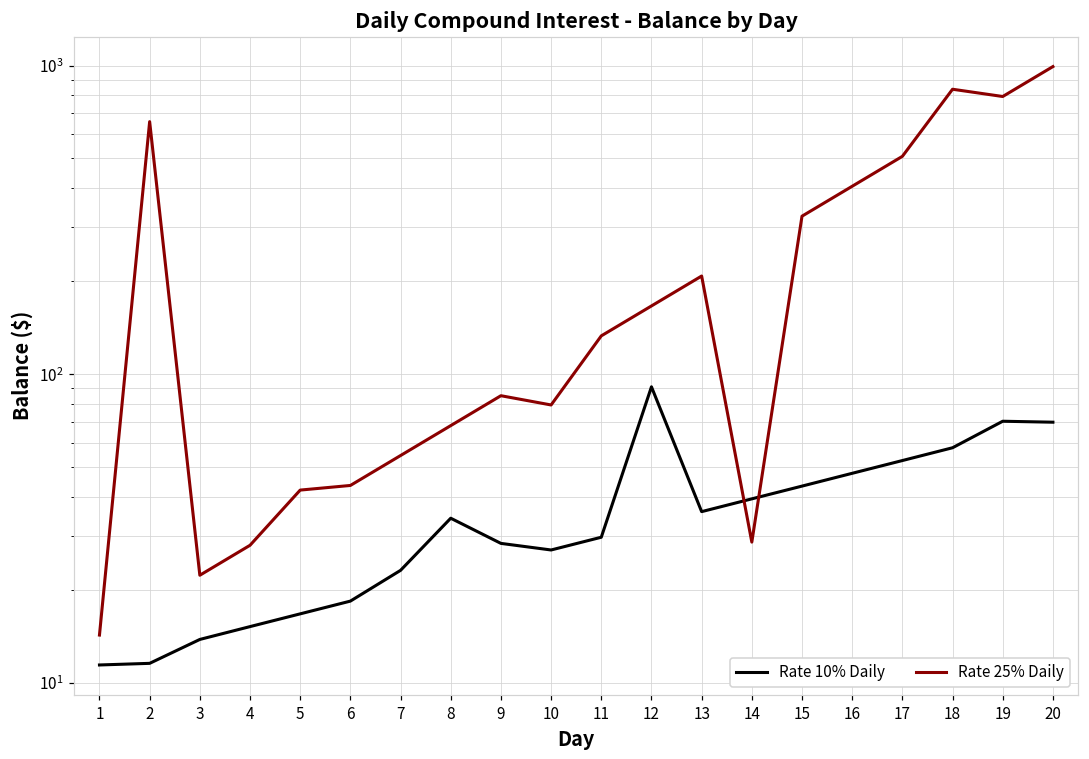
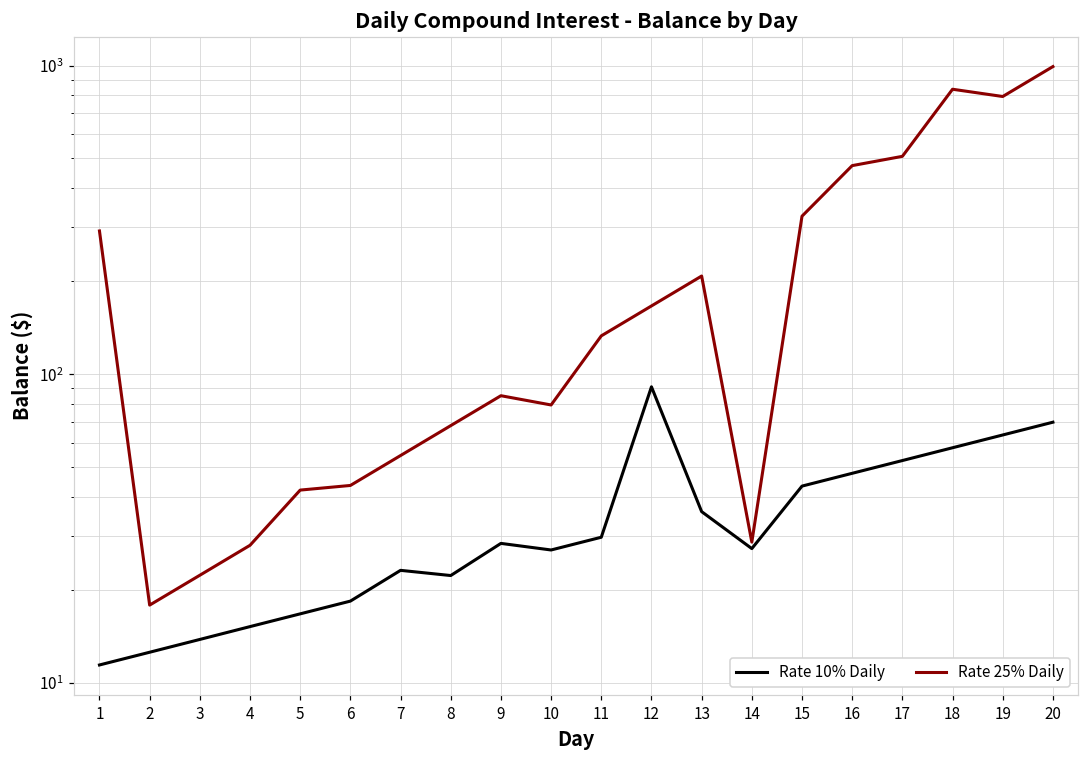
  {
    "Rate 10% Daily": {
      "1": 11.4,
-     "2": 11.6,
+     "2": 13,
      "3": 14,
      "4": 15,
      "5": 17,
      "6": 18,
      "7": 23,
-     "8": 34,
+     "8": 22,
      "9": 28,
      "10": 27,
      "11": 30,
      "12": 91,
      "13": 36,
-     "14": 39,
+     "14": 27,
      "15": 43,
      "16": 48,
      "17": 53,
      "18": 58,
-     "19": 70,
+     "19": 64,
      "20": 70
    },
    "Rate 25% Daily": {
-     "1": 14,
-     "2": 660,
+     "1": 290,
+     "2": 18,
      "3": 22,
      "4": 28,
      "5": 42,
      "6": 44,
      "7": 55,
      "8": 68,
      "9": 85,
      "10": 80,
      "11": 130,
      "12": 170,
      "13": 210,
      "14": 29,
      "15": 330,
-     "16": 410,
+     "16": 470,
      "17": 510,
      "18": 840,
      "19": 790,
      "20": 990
    }
  }
